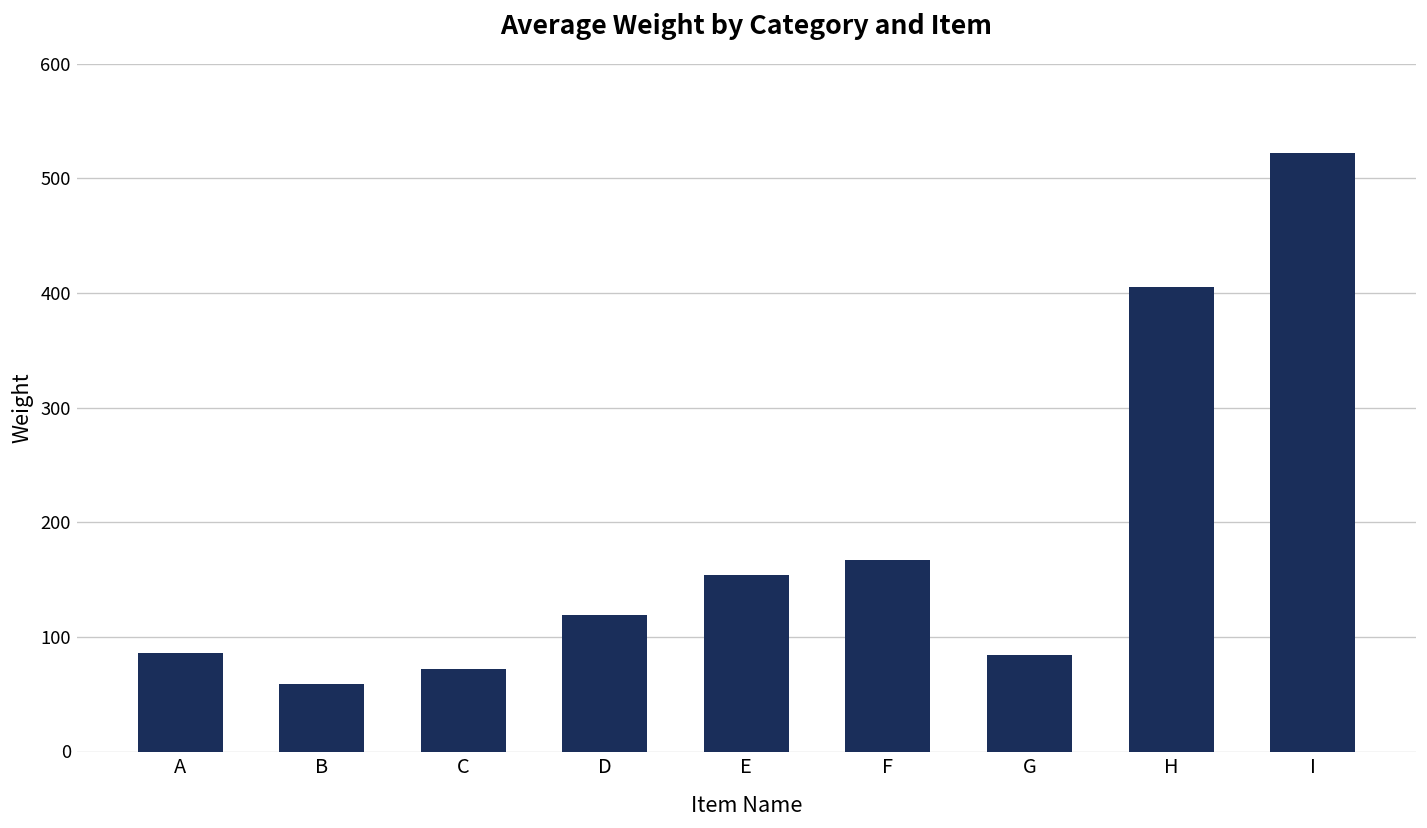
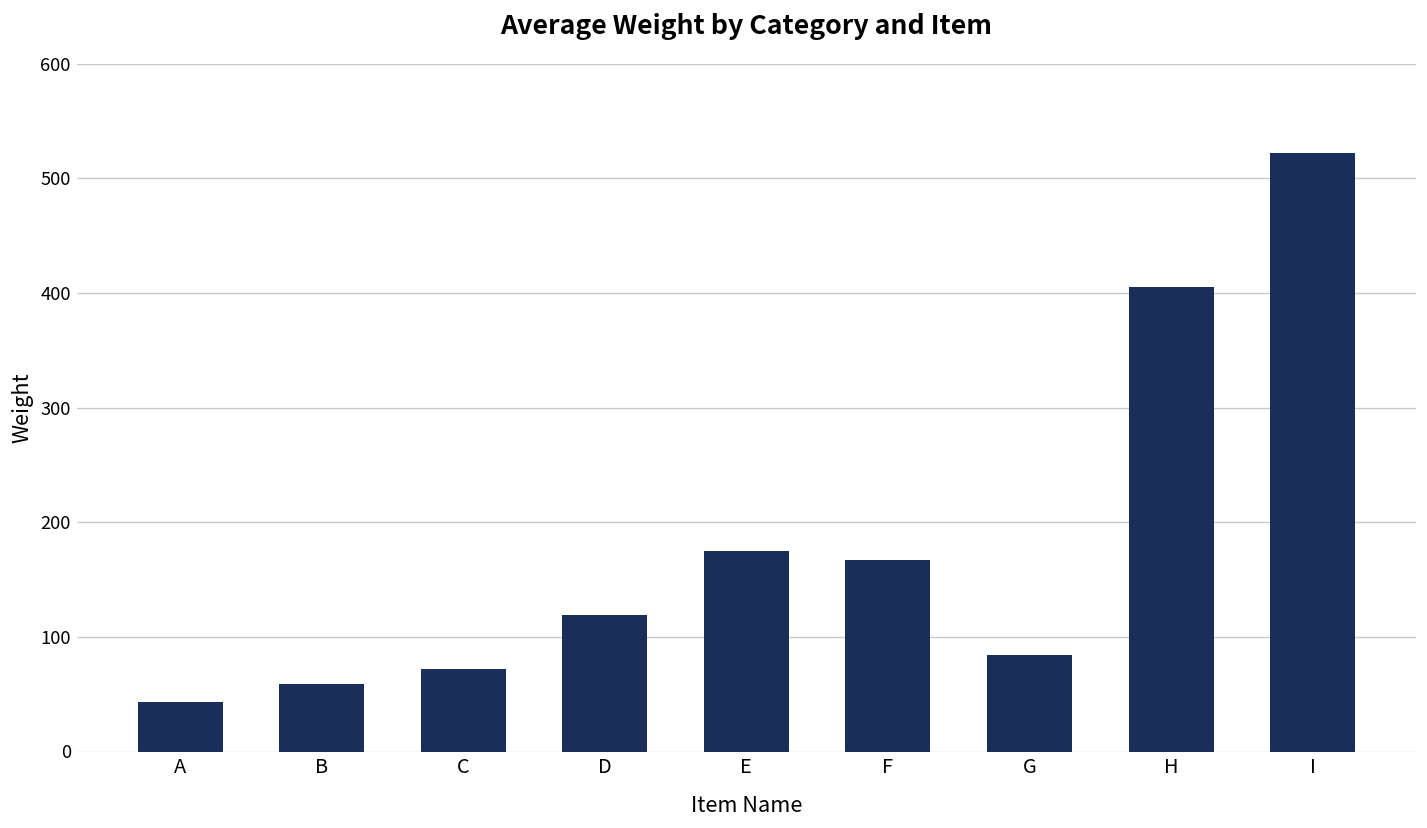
  {
-   "A": 90,
+   "A": 40,
    "B": 60,
    "C": 70,
    "D": 120,
-   "E": 150,
+   "E": 180,
    "F": 170,
    "G": 80,
    "H": 410,
    "I": 520
  }
